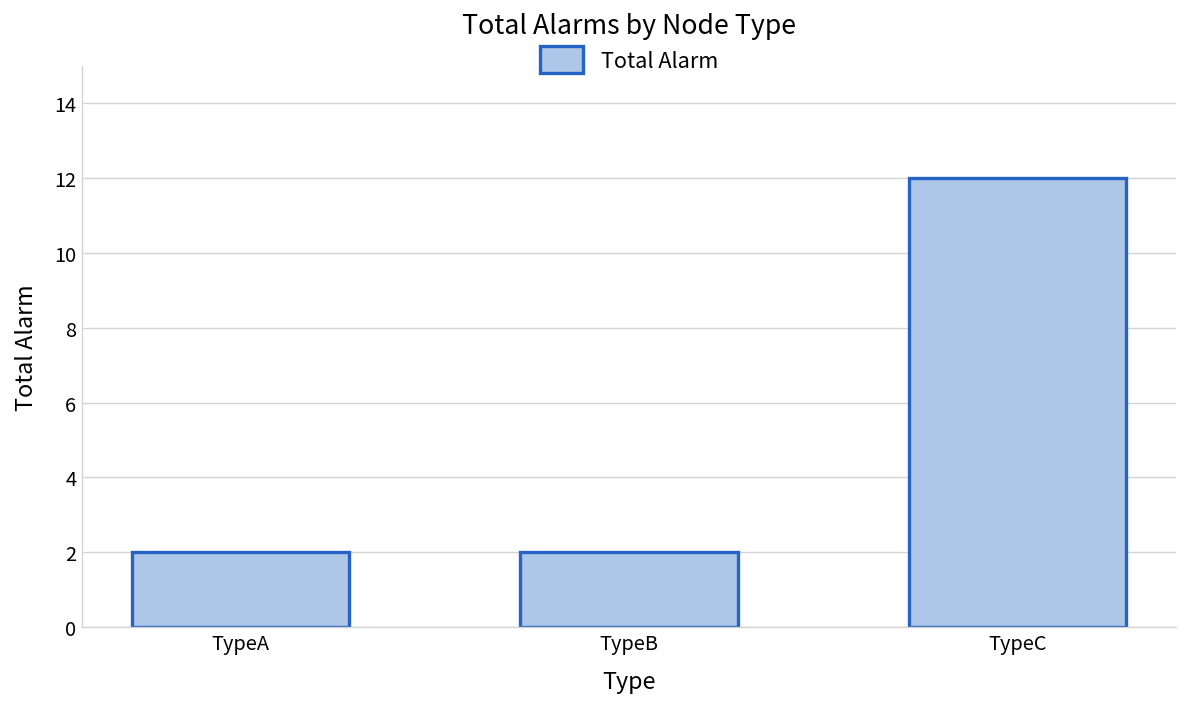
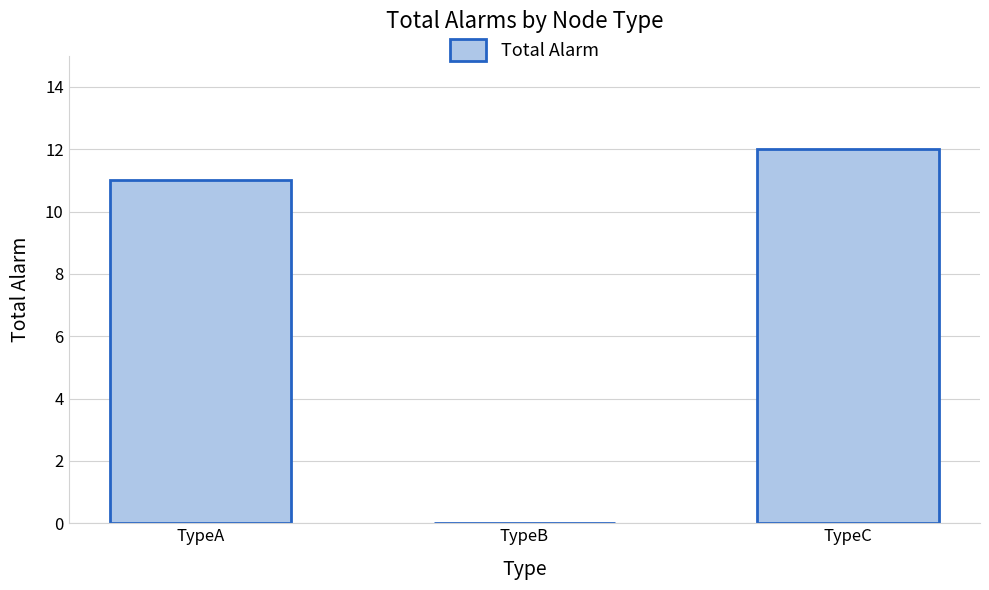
  {
-   "TypeA": 2,
-   "TypeB": 2,
+   "TypeA": 11,
+   "TypeB": 0,
    "TypeC": 12
  }
